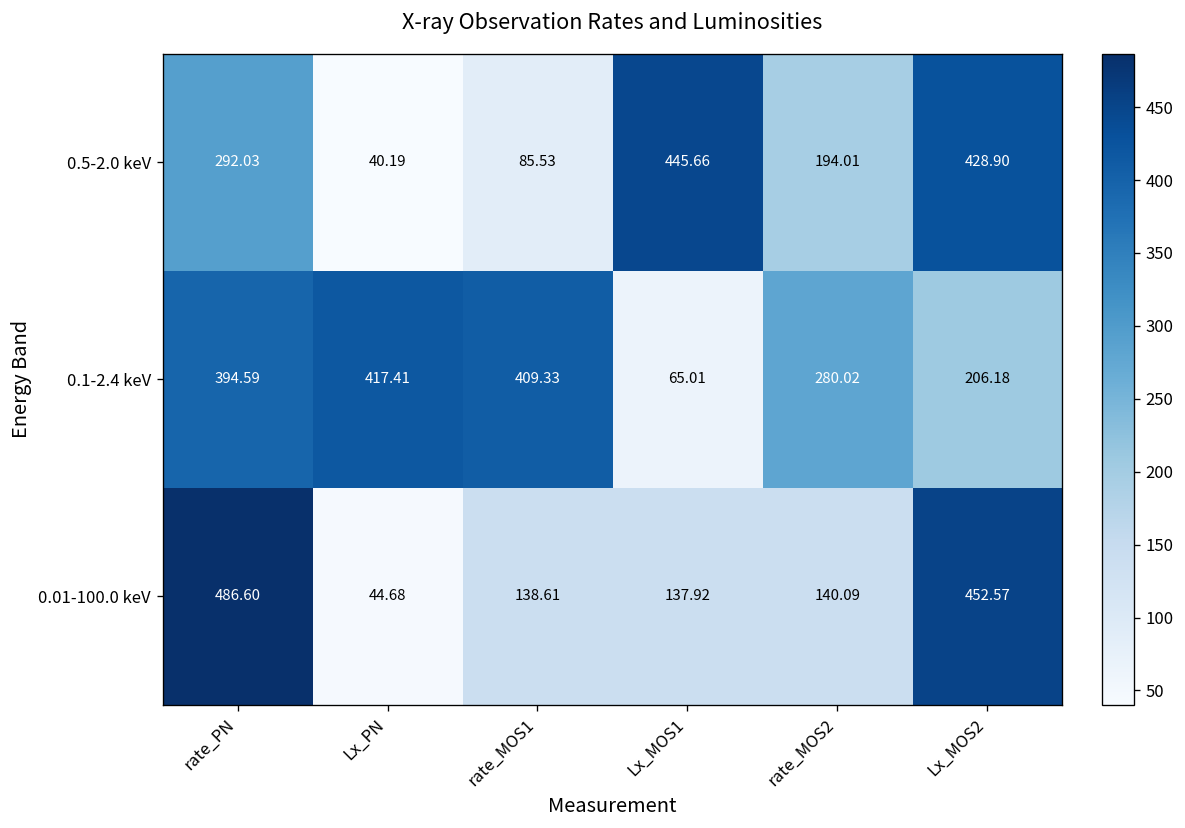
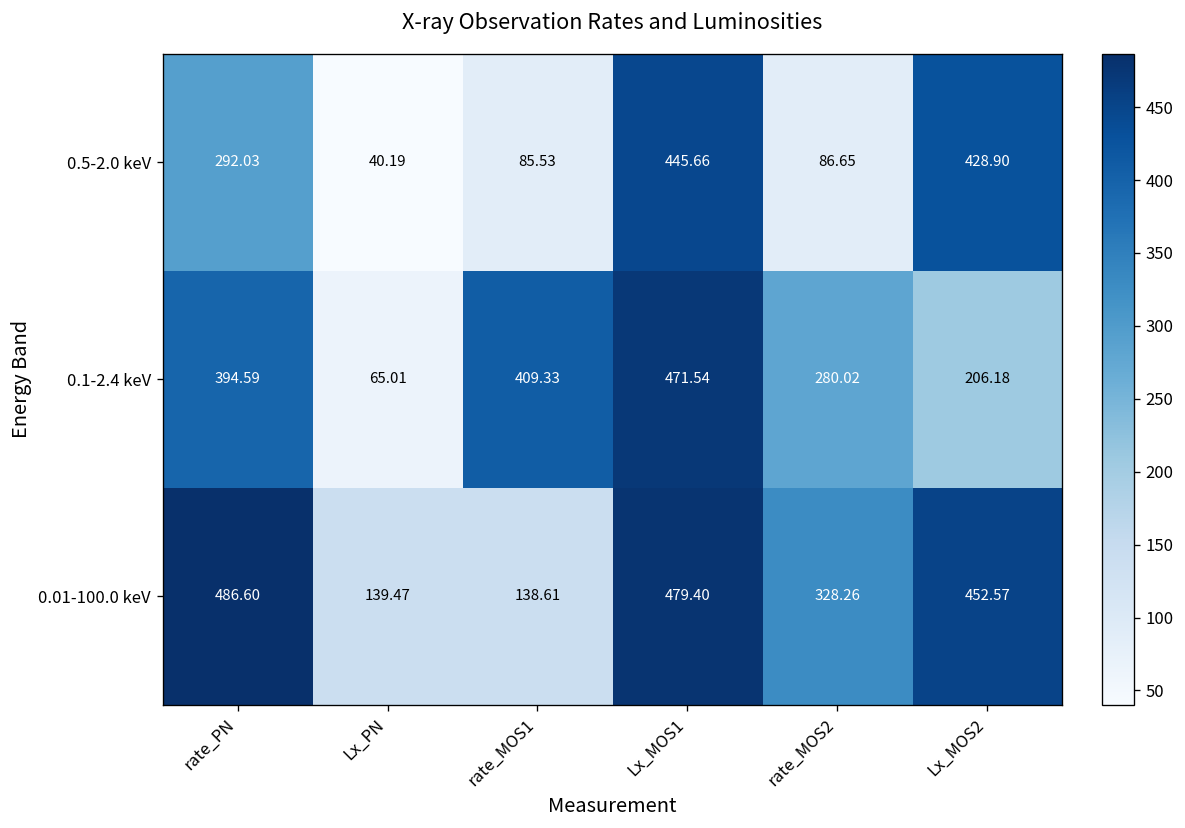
  {
    "0.5-2.0 keV": {
      "rate_PN": 292.03,
      "Lx_PN": 40.19,
      "rate_MOS1": 85.53,
      "Lx_MOS1": 445.66,
-     "rate_MOS2": 194.01,
+     "rate_MOS2": 86.65,
      "Lx_MOS2": 428.90
    },
    "0.1-2.4 keV": {
      "rate_PN": 394.59,
-     "Lx_PN": 417.41,
+     "Lx_PN": 65.01,
      "rate_MOS1": 409.33,
-     "Lx_MOS1": 65.01,
+     "Lx_MOS1": 471.54,
      "rate_MOS2": 280.02,
      "Lx_MOS2": 206.18
    },
    "0.01-100.0 keV": {
      "rate_PN": 486.60,
-     "Lx_PN": 44.68,
+     "Lx_PN": 139.47,
      "rate_MOS1": 138.61,
-     "Lx_MOS1": 137.92,
-     "rate_MOS2": 140.09,
+     "Lx_MOS1": 479.40,
+     "rate_MOS2": 328.26,
      "Lx_MOS2": 452.57
    }
  }
